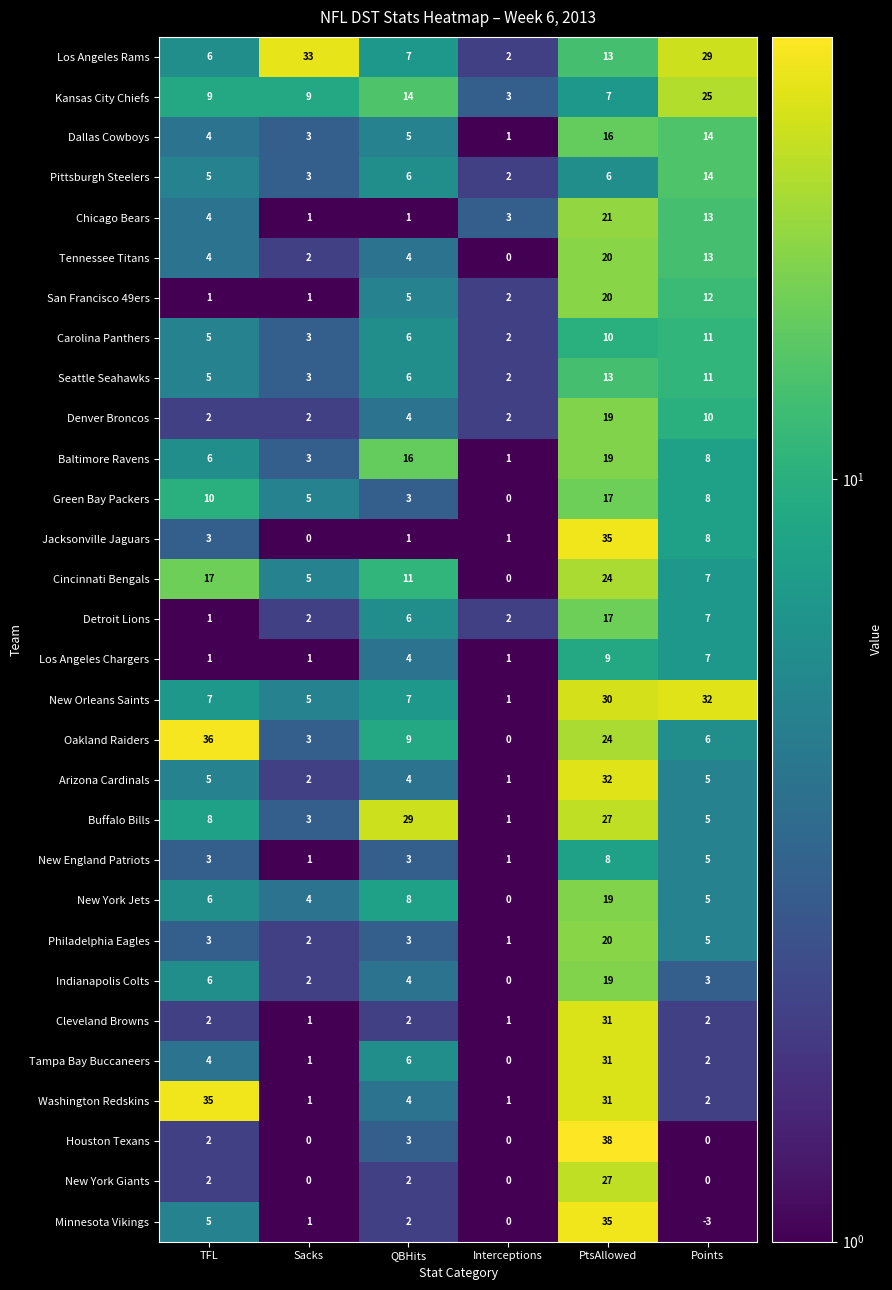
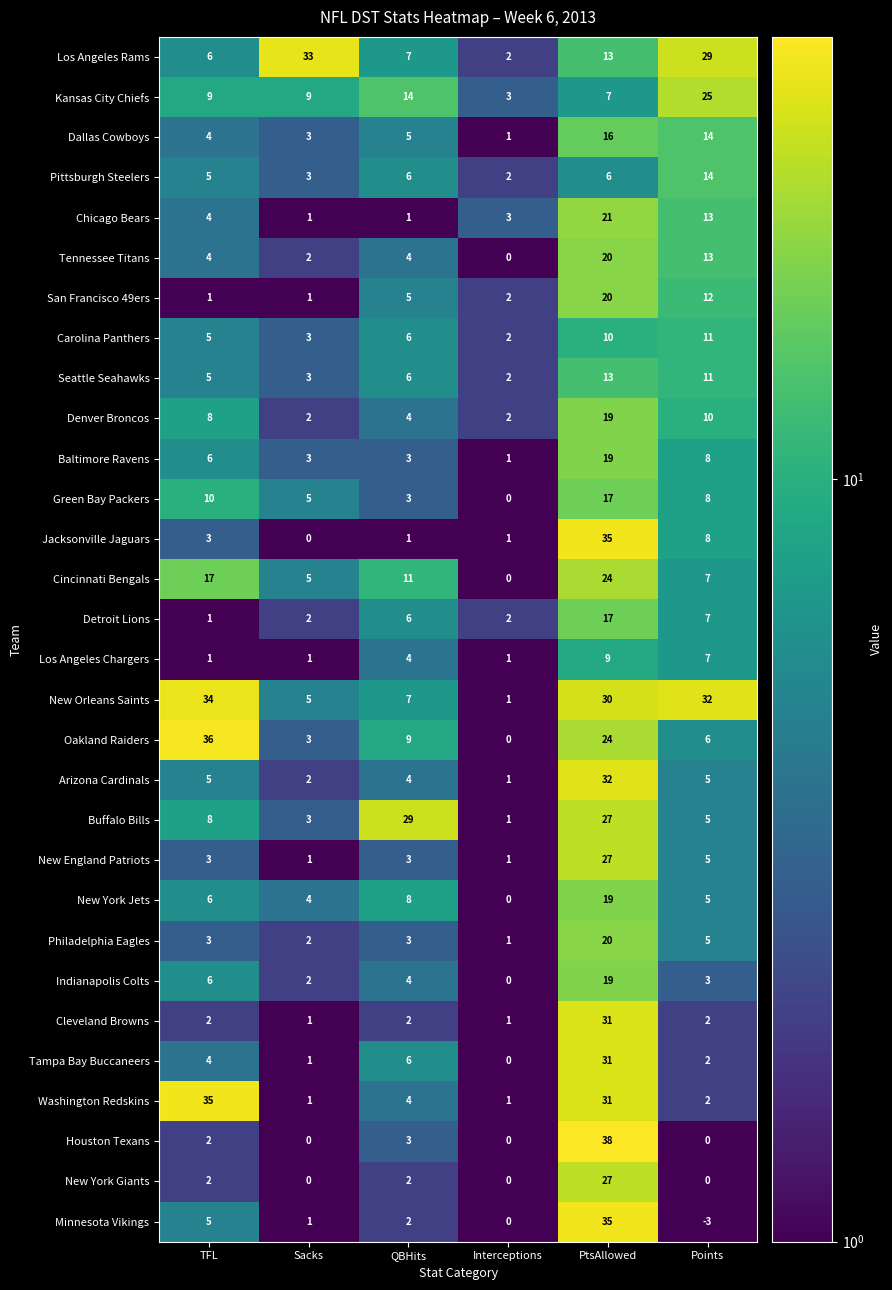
  {
    "Los Angeles Rams": {
      "TFL": 6,
      "Sacks": 33,
      "QBHits": 7,
      "Interceptions": 2,
      "PtsAllowed": 13,
      "Points": 29
    },
    "Kansas City Chiefs": {
      "TFL": 9,
      "Sacks": 9,
      "QBHits": 14,
      "Interceptions": 3,
      "PtsAllowed": 7,
      "Points": 25
    },
    "Dallas Cowboys": {
      "TFL": 4,
      "Sacks": 3,
      "QBHits": 5,
      "Interceptions": 1,
      "PtsAllowed": 16,
      "Points": 14
    },
    "Pittsburgh Steelers": {
      "TFL": 5,
      "Sacks": 3,
      "QBHits": 6,
      "Interceptions": 2,
      "PtsAllowed": 6,
      "Points": 14
    },
    "Chicago Bears": {
      "TFL": 4,
      "Sacks": 1,
      "QBHits": 1,
      "Interceptions": 3,
      "PtsAllowed": 21,
      "Points": 13
    },
    "Tennessee Titans": {
      "TFL": 4,
      "Sacks": 2,
      "QBHits": 4,
      "Interceptions": 0,
      "PtsAllowed": 20,
      "Points": 13
    },
    "San Francisco 49ers": {
      "TFL": 1,
      "Sacks": 1,
      "QBHits": 5,
      "Interceptions": 2,
      "PtsAllowed": 20,
      "Points": 12
    },
    "Carolina Panthers": {
      "TFL": 5,
      "Sacks": 3,
      "QBHits": 6,
      "Interceptions": 2,
      "PtsAllowed": 10,
      "Points": 11
    },
    "Seattle Seahawks": {
      "TFL": 5,
      "Sacks": 3,
      "QBHits": 6,
      "Interceptions": 2,
      "PtsAllowed": 13,
      "Points": 11
    },
    "Denver Broncos": {
-     "TFL": 2,
+     "TFL": 8,
      "Sacks": 2,
      "QBHits": 4,
      "Interceptions": 2,
      "PtsAllowed": 19,
      "Points": 10
    },
    "Baltimore Ravens": {
      "TFL": 6,
      "Sacks": 3,
-     "QBHits": 16,
+     "QBHits": 3,
      "Interceptions": 1,
      "PtsAllowed": 19,
      "Points": 8
    },
    "Green Bay Packers": {
      "TFL": 10,
      "Sacks": 5,
      "QBHits": 3,
      "Interceptions": 0,
      "PtsAllowed": 17,
      "Points": 8
    },
    "Jacksonville Jaguars": {
      "TFL": 3,
      "Sacks": 0,
      "QBHits": 1,
      "Interceptions": 1,
      "PtsAllowed": 35,
      "Points": 8
    },
    "Cincinnati Bengals": {
      "TFL": 17,
      "Sacks": 5,
      "QBHits": 11,
      "Interceptions": 0,
      "PtsAllowed": 24,
      "Points": 7
    },
    "Detroit Lions": {
      "TFL": 1,
      "Sacks": 2,
      "QBHits": 6,
      "Interceptions": 2,
      "PtsAllowed": 17,
      "Points": 7
    },
    "Los Angeles Chargers": {
      "TFL": 1,
      "Sacks": 1,
      "QBHits": 4,
      "Interceptions": 1,
      "PtsAllowed": 9,
      "Points": 7
    },
    "New Orleans Saints": {
-     "TFL": 7,
+     "TFL": 34,
      "Sacks": 5,
      "QBHits": 7,
      "Interceptions": 1,
      "PtsAllowed": 30,
      "Points": 32
    },
    "Oakland Raiders": {
      "TFL": 36,
      "Sacks": 3,
      "QBHits": 9,
      "Interceptions": 0,
      "PtsAllowed": 24,
      "Points": 6
    },
    "Arizona Cardinals": {
      "TFL": 5,
      "Sacks": 2,
      "QBHits": 4,
      "Interceptions": 1,
      "PtsAllowed": 32,
      "Points": 5
    },
    "Buffalo Bills": {
      "TFL": 8,
      "Sacks": 3,
      "QBHits": 29,
      "Interceptions": 1,
      "PtsAllowed": 27,
      "Points": 5
    },
    "New England Patriots": {
      "TFL": 3,
      "Sacks": 1,
      "QBHits": 3,
      "Interceptions": 1,
-     "PtsAllowed": 8,
+     "PtsAllowed": 27,
      "Points": 5
    },
    "New York Jets": {
      "TFL": 6,
      "Sacks": 4,
      "QBHits": 8,
      "Interceptions": 0,
      "PtsAllowed": 19,
      "Points": 5
    },
    "Philadelphia Eagles": {
      "TFL": 3,
      "Sacks": 2,
      "QBHits": 3,
      "Interceptions": 1,
      "PtsAllowed": 20,
      "Points": 5
    },
    "Indianapolis Colts": {
      "TFL": 6,
      "Sacks": 2,
      "QBHits": 4,
      "Interceptions": 0,
      "PtsAllowed": 19,
      "Points": 3
    },
    "Cleveland Browns": {
      "TFL": 2,
      "Sacks": 1,
      "QBHits": 2,
      "Interceptions": 1,
      "PtsAllowed": 31,
      "Points": 2
    },
    "Tampa Bay Buccaneers": {
      "TFL": 4,
      "Sacks": 1,
      "QBHits": 6,
      "Interceptions": 0,
      "PtsAllowed": 31,
      "Points": 2
    },
    "Washington Redskins": {
      "TFL": 35,
      "Sacks": 1,
      "QBHits": 4,
      "Interceptions": 1,
      "PtsAllowed": 31,
      "Points": 2
    },
    "Houston Texans": {
      "TFL": 2,
      "Sacks": 0,
      "QBHits": 3,
      "Interceptions": 0,
      "PtsAllowed": 38,
      "Points": 0
    },
    "New York Giants": {
      "TFL": 2,
      "Sacks": 0,
      "QBHits": 2,
      "Interceptions": 0,
      "PtsAllowed": 27,
      "Points": 0
    },
    "Minnesota Vikings": {
      "TFL": 5,
      "Sacks": 1,
      "QBHits": 2,
      "Interceptions": 0,
      "PtsAllowed": 35,
      "Points": -3
    }
  }
